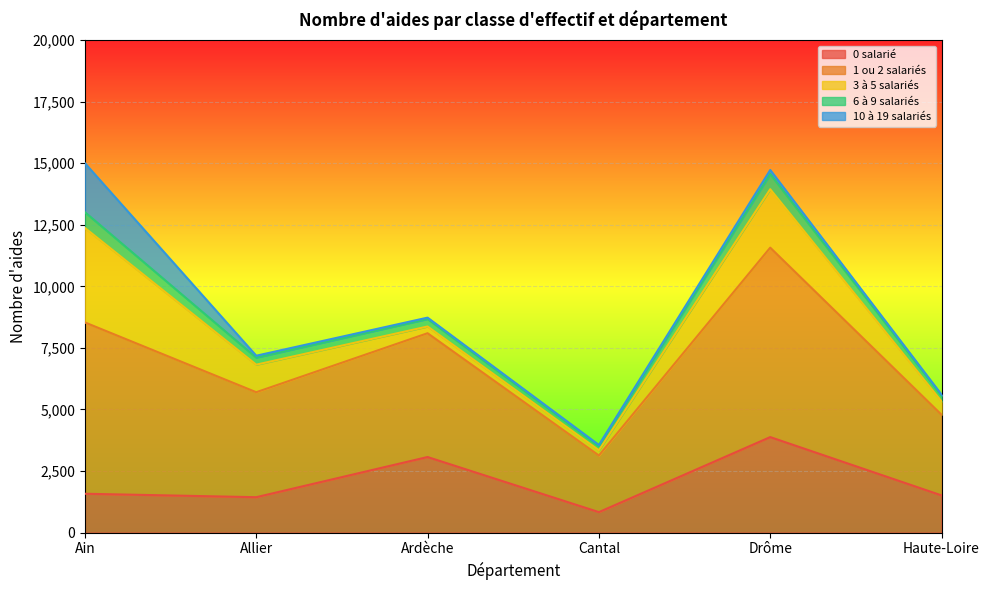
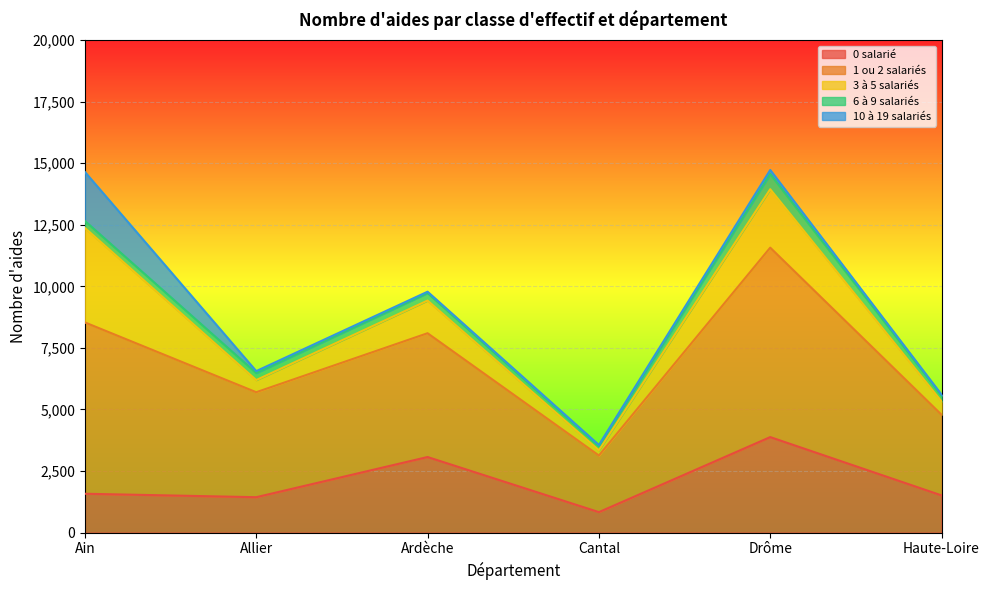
  {
    "3 à 5 salariés": {
      "Ain": "3,800",
-     "Allier": "1,100",
-     "Ardèche": "300",
+     "Allier": "500",
+     "Ardèche": "1,300",
      "Cantal": "200",
      "Drôme": "2,400",
      "Haute-Loire": "500"
    },
    "6 à 9 salariés": {
-     "Ain": "600",
+     "Ain": "300",
      "Drôme": "600"
    },
    "10 à 19 salariés": {
      "Ain": "2,000",
      "Drôme": "200"
    }
  }
